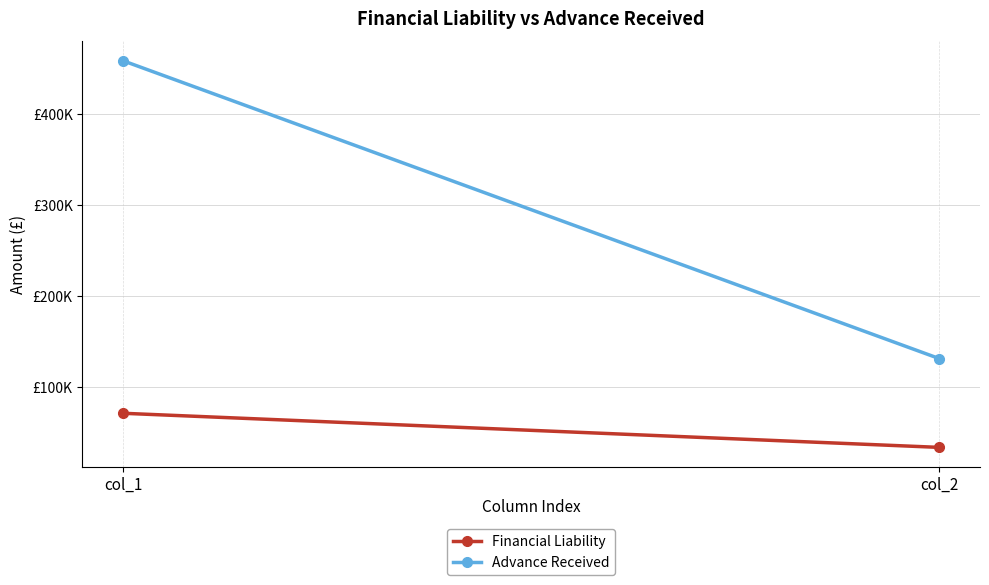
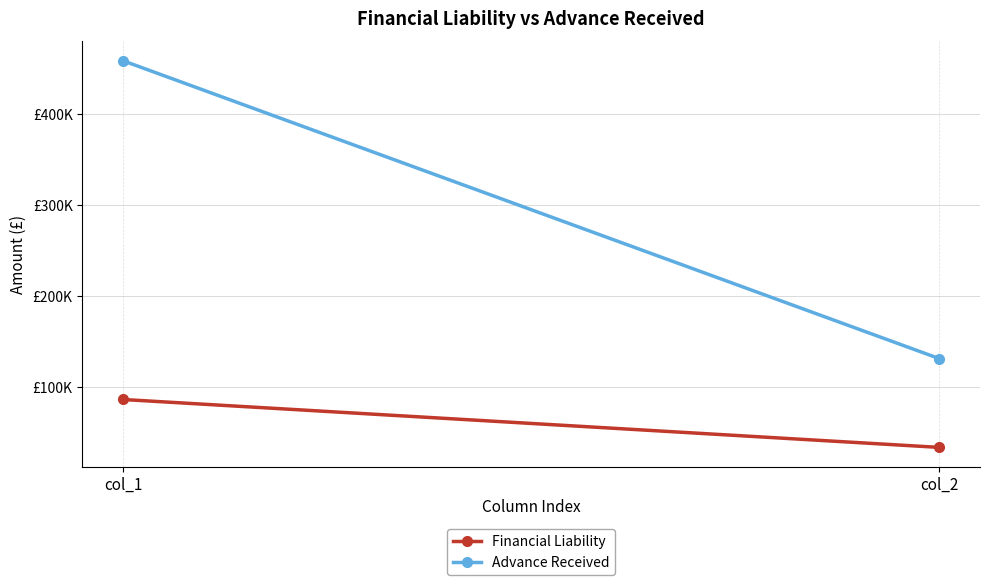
  {
    "Financial Liability": {
-     "col_1": "£70000",
+     "col_1": "£90000",
      "col_2": "£30000"
    },
    "Advance Received": {
      "col_1": "£460000",
      "col_2": "£130000"
    }
  }
